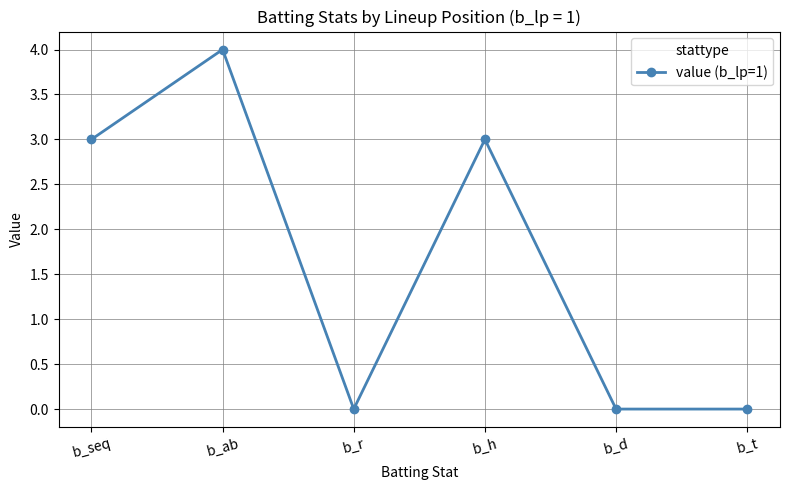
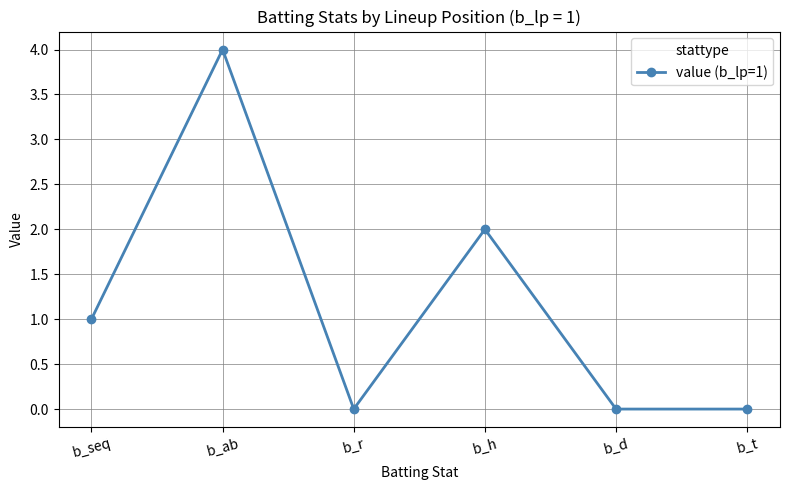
  {
-   "b_seq": 3,
+   "b_seq": 1,
    "b_ab": 4,
    "b_r": 0,
-   "b_h": 3,
+   "b_h": 2,
    "b_d": 0,
    "b_t": 0
  }
